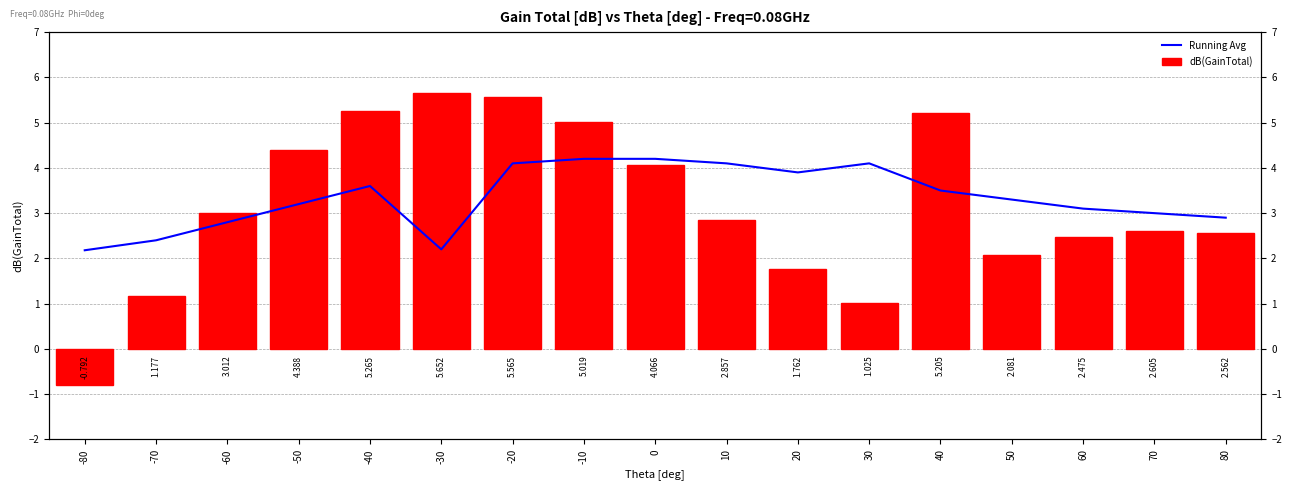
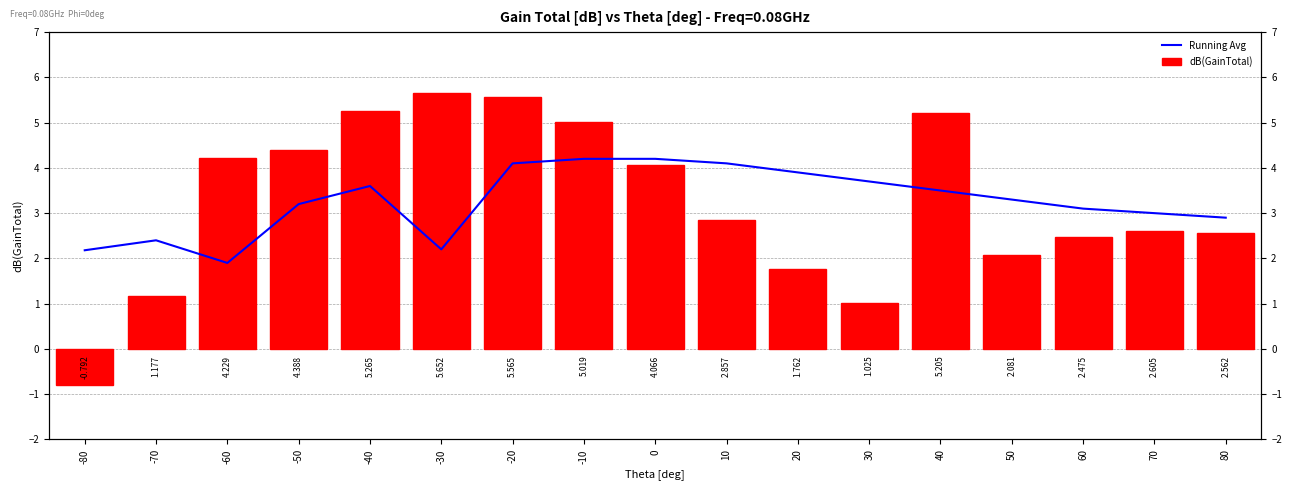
  {
    "Running Avg": {
      "-80": 2.2,
      "-70": 2.4,
-     "-60": 2.8,
+     "-60": 1.9,
      "-50": 3.2,
      "-40": 3.6,
      "-30": 2.2,
      "-20": 4.1,
      "-10": 4.2,
      "0": 4.2,
      "10": 4.1,
      "20": 3.9,
-     "30": 4.1,
+     "30": 3.7,
      "40": 3.5,
      "50": 3.3,
      "60": 3.1,
      "70": 3.0,
      "80": 2.9
    },
    "dB(GainTotal)": {
      "-80": -0.792,
-     "-60": 3.012
+     "-60": 4.229
    }
  }
